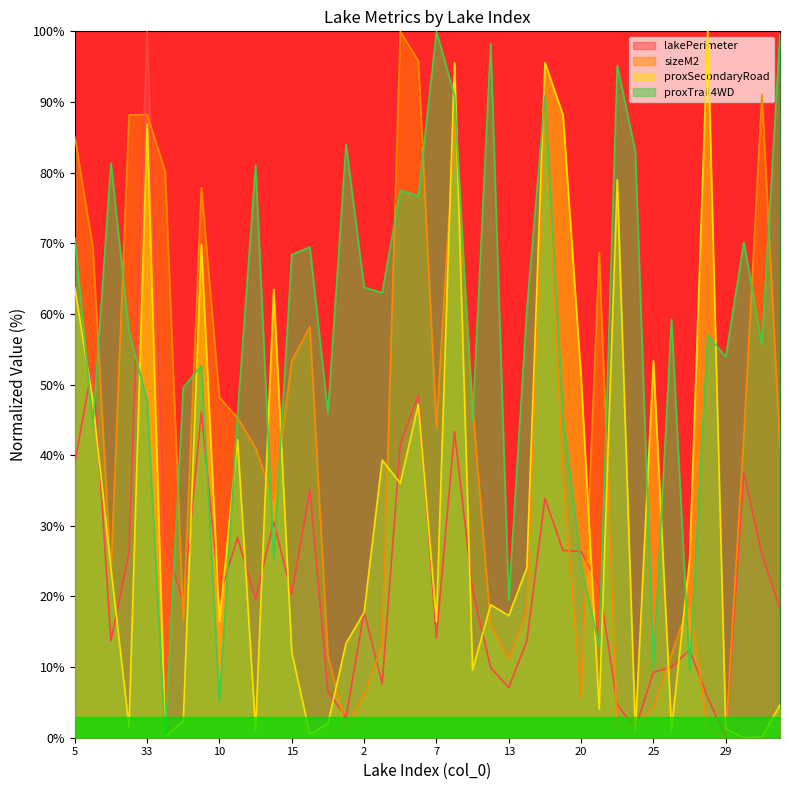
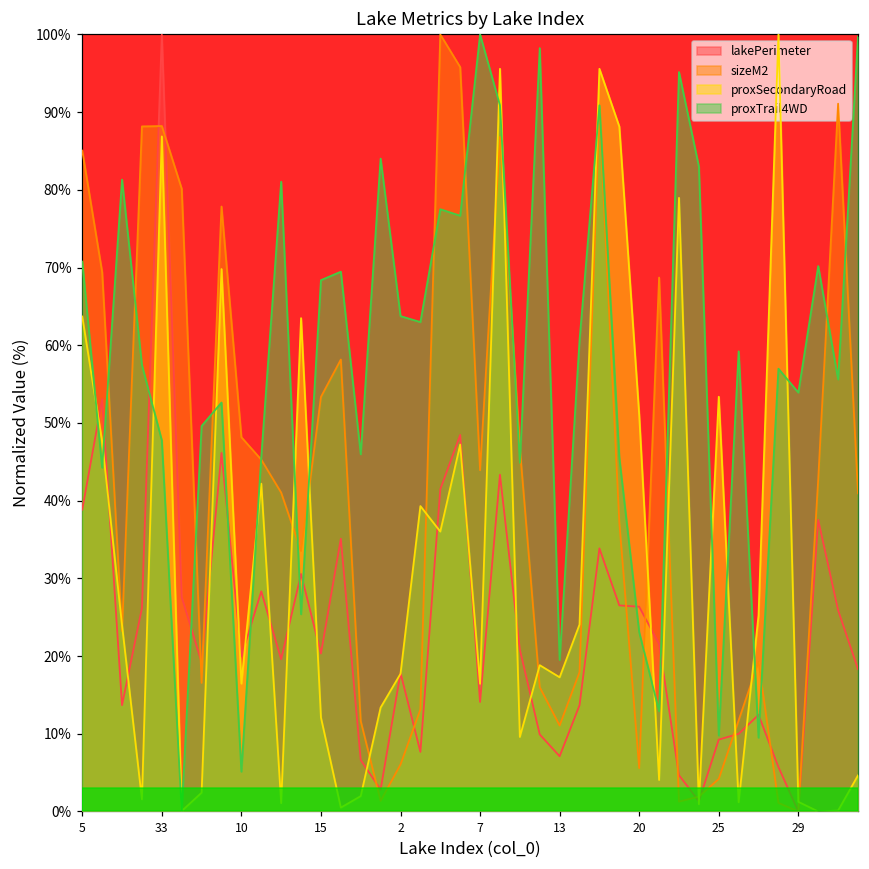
  {
    "lakePerimeter": {
      "20": "26%"
    },
    "sizeM2": {
      "20": "6%"
    },
    "proxSecondaryRoad": {
      "20": "51%"
    },
    "proxTrail4WD": {
-     "20": "24%"
+     "20": "23%"
    }
  }
